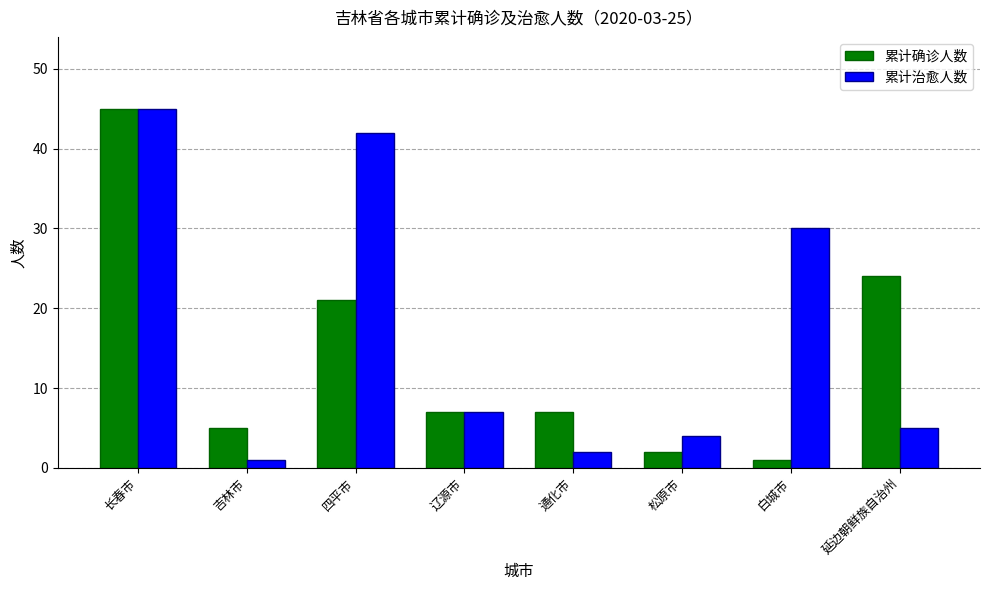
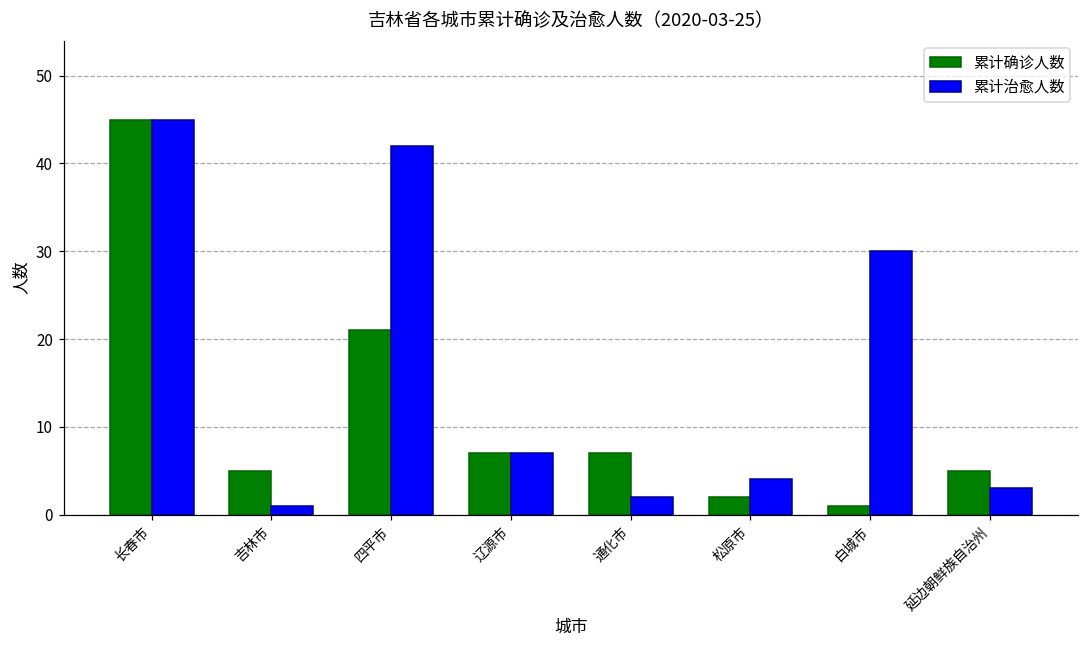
  {
    "累计确诊人数": {
      "长春市": 45,
      "吉林市": 5,
      "四平市": 21,
      "辽源市": 7,
      "通化市": 7,
      "松原市": 2,
      "白城市": 1,
-     "延边朝鲜族自治州": 24
+     "延边朝鲜族自治州": 5
    },
    "累计治愈人数": {
      "长春市": 45,
      "吉林市": 1,
      "四平市": 42,
      "辽源市": 7,
      "通化市": 2,
      "松原市": 4,
      "白城市": 30,
-     "延边朝鲜族自治州": 5
+     "延边朝鲜族自治州": 3
    }
  }
